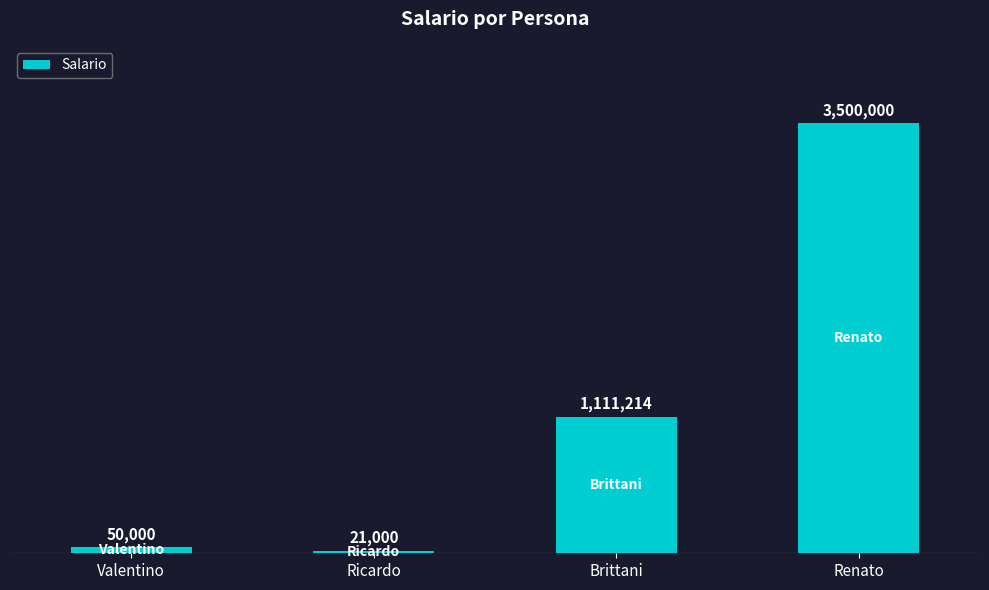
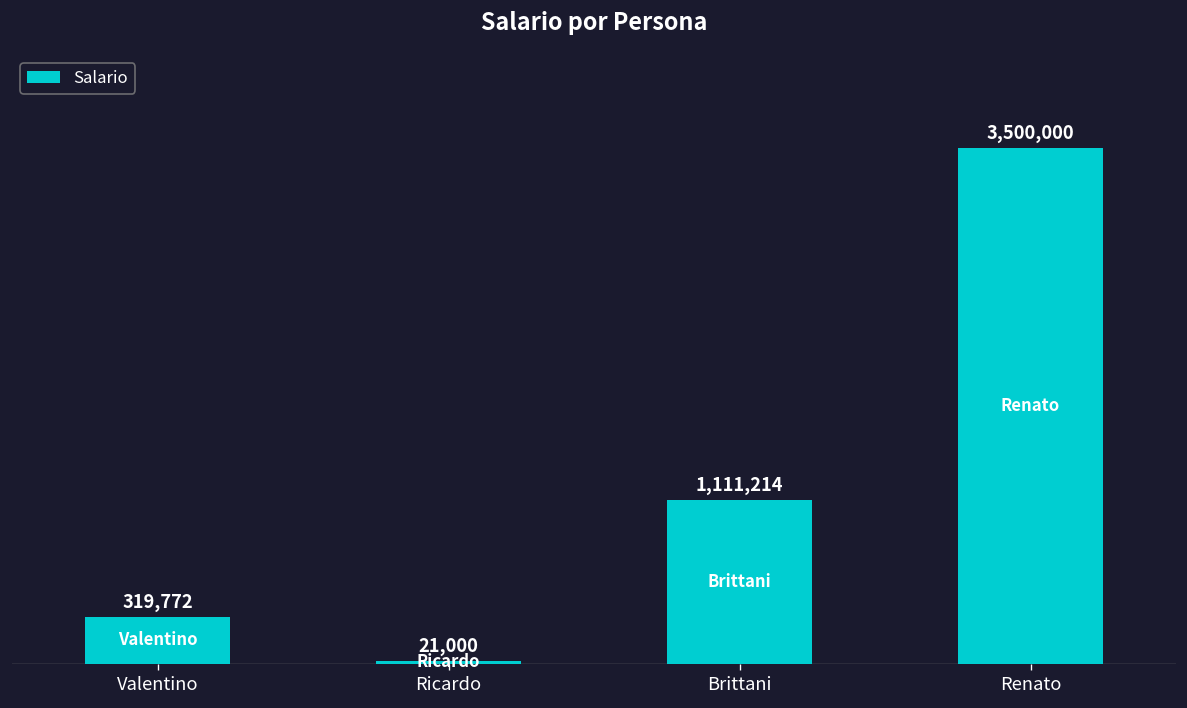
  {
-   "Valentino": "50,000",
+   "Valentino": "319,772",
    "Ricardo": "21,000",
    "Brittani": "1,111,214",
    "Renato": "3,500,000"
  }
